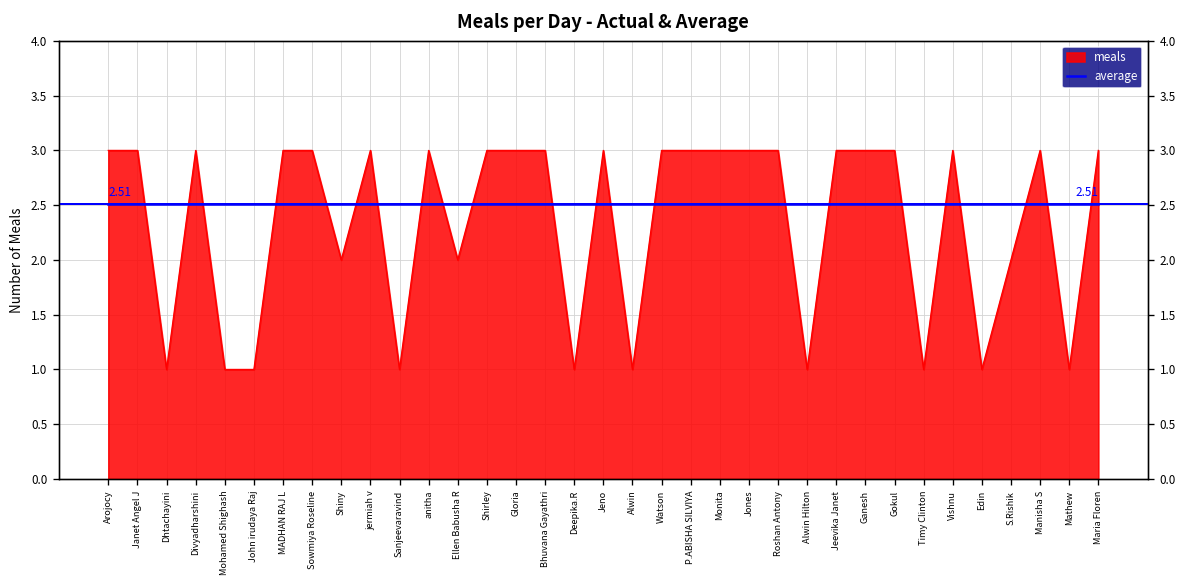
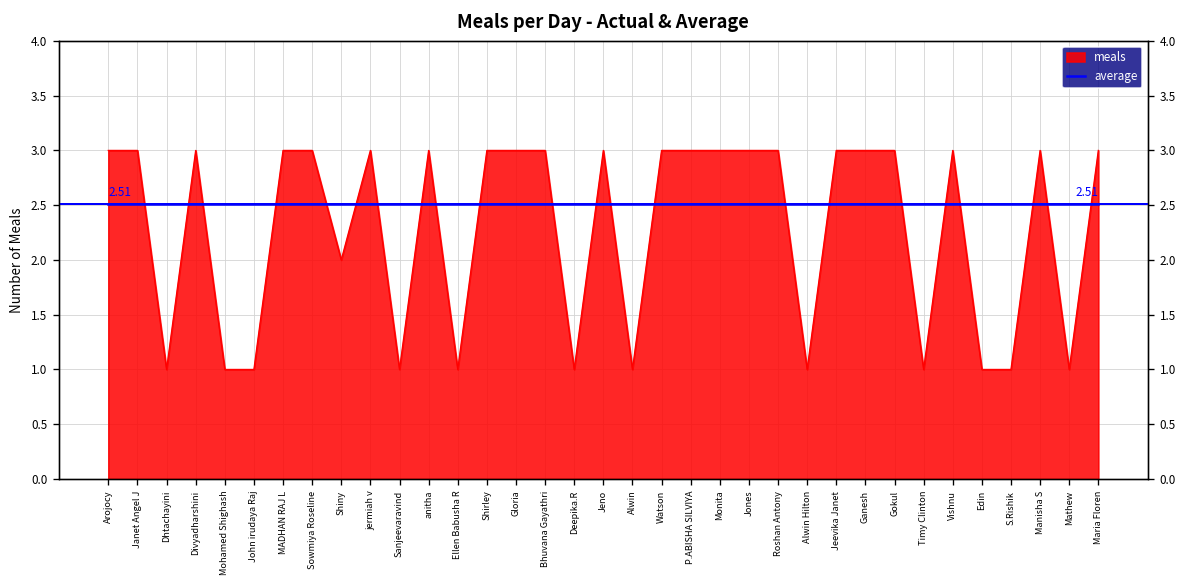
  {
    "meals": {
      "Arojocy": 3,
      "Janet Angel J": 3,
      "Dhtachayini": 1,
      "Divyadharshini": 3,
      "Mohamed Shighash": 1,
      "John irudaya Raj": 1,
      "MADHAN RAJ L": 3,
      "Sowmiya Roseline": 3,
      "Shiny": 2,
      "jermiah v": 3,
      "Sanjeevaravind": 1,
      "anitha": 3,
-     "Ellen Babusha R": 2,
+     "Ellen Babusha R": 1,
      "Shirley": 3,
      "Gloria": 3,
      "Bhuvana Gayathri": 3,
      "Deepika.R": 1,
      "Jeno": 3,
      "Alwin": 1,
      "Watson": 3,
      "P.ABISHA SILVIYA": 3,
      "Monita": 3,
      "Jones": 3,
      "Roshan Antony": 3,
      "Alwin Hilton": 1,
      "Jeevika Janet": 3,
      "Ganesh": 3,
      "Gokul": 3,
      "Timy Clinton": 1,
      "Vishnu": 3,
      "Edin": 1,
-     "S.Rishik": 2,
+     "S.Rishik": 1,
      "Manisha S": 3,
      "Mathew": 1,
      "Maria Floren": 3
    },
    "average": {
      "Arojocy": 2.51,
      "Maria Floren": 2.51
    }
  }
